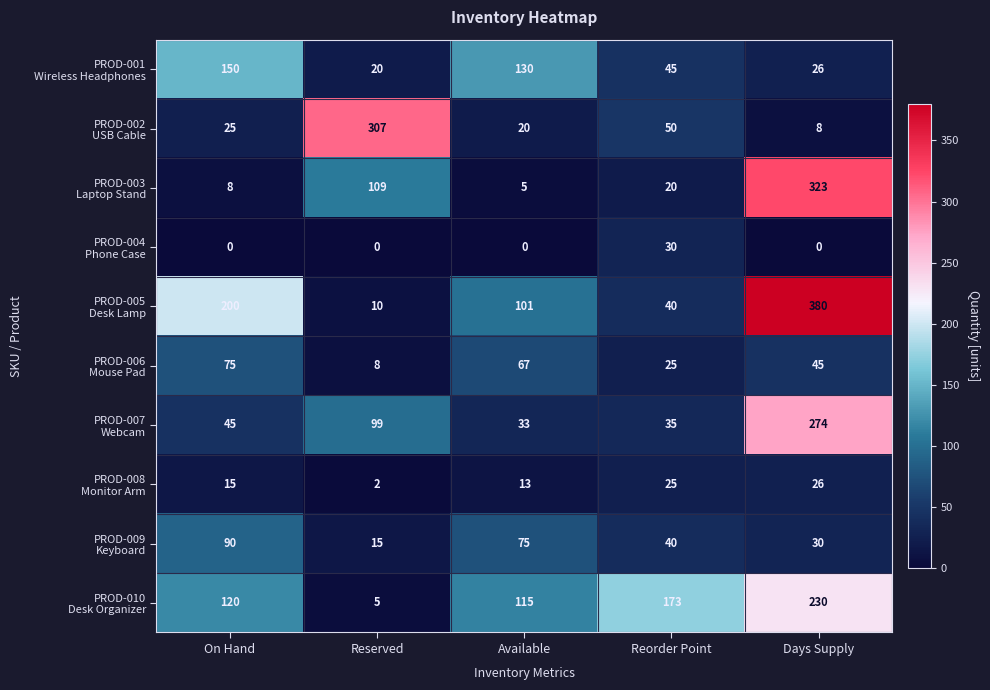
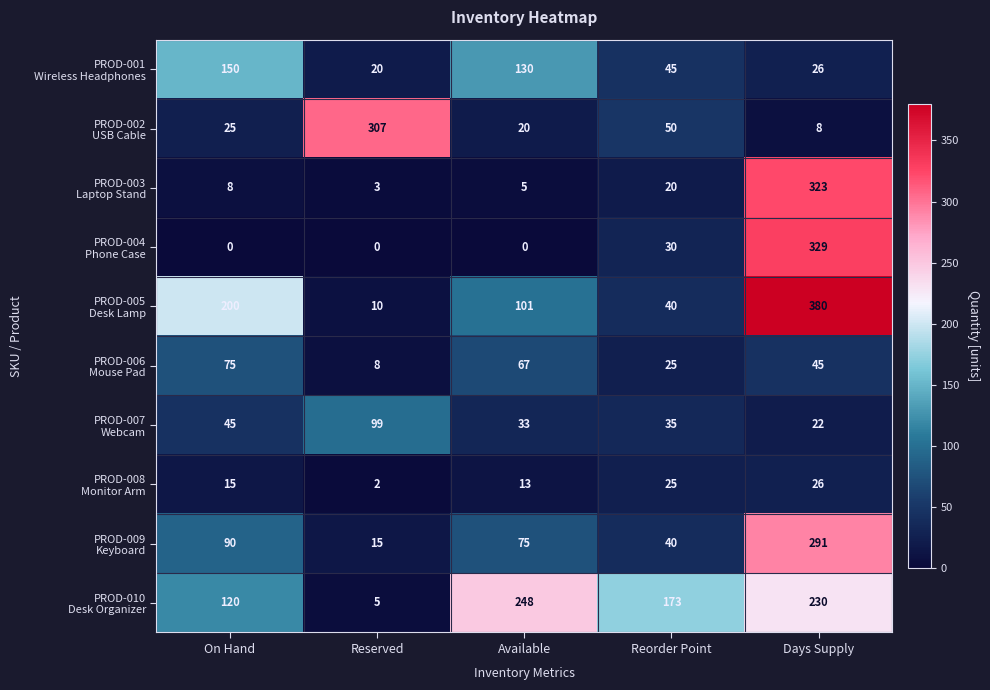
  {
    "PROD-001 Wireless Headphones": {
      "On Hand": 150,
      "Reserved": 20,
      "Available": 130,
      "Reorder Point": 45,
      "Days Supply": 26
    },
    "PROD-002 USB Cable": {
      "On Hand": 25,
      "Reserved": 307,
      "Available": 20,
      "Reorder Point": 50,
      "Days Supply": 8
    },
    "PROD-003 Laptop Stand": {
      "On Hand": 8,
-     "Reserved": 109,
+     "Reserved": 3,
      "Available": 5,
      "Reorder Point": 20,
      "Days Supply": 323
    },
    "PROD-004 Phone Case": {
      "On Hand": 0,
      "Reserved": 0,
      "Available": 0,
      "Reorder Point": 30,
-     "Days Supply": 0
+     "Days Supply": 329
    },
    "PROD-005 Desk Lamp": {
      "Reserved": 10,
      "Available": 101,
      "Reorder Point": 40,
      "Days Supply": 380
    },
    "PROD-006 Mouse Pad": {
      "On Hand": 75,
      "Reserved": 8,
      "Available": 67,
      "Reorder Point": 25,
      "Days Supply": 45
    },
    "PROD-007 Webcam": {
      "On Hand": 45,
      "Reserved": 99,
      "Available": 33,
      "Reorder Point": 35,
-     "Days Supply": 274
+     "Days Supply": 22
    },
    "PROD-008 Monitor Arm": {
      "On Hand": 15,
      "Reserved": 2,
      "Available": 13,
      "Reorder Point": 25,
      "Days Supply": 26
    },
    "PROD-009 Keyboard": {
      "On Hand": 90,
      "Reserved": 15,
      "Available": 75,
      "Reorder Point": 40,
-     "Days Supply": 30
+     "Days Supply": 291
    },
    "PROD-010 Desk Organizer": {
      "On Hand": 120,
      "Reserved": 5,
-     "Available": 115,
+     "Available": 248,
      "Reorder Point": 173,
      "Days Supply": 230
    }
  }
